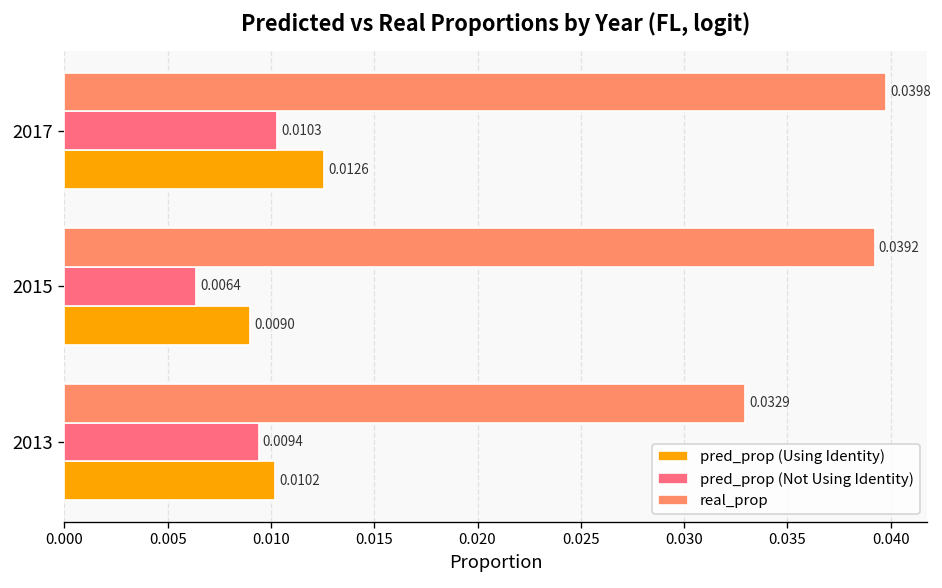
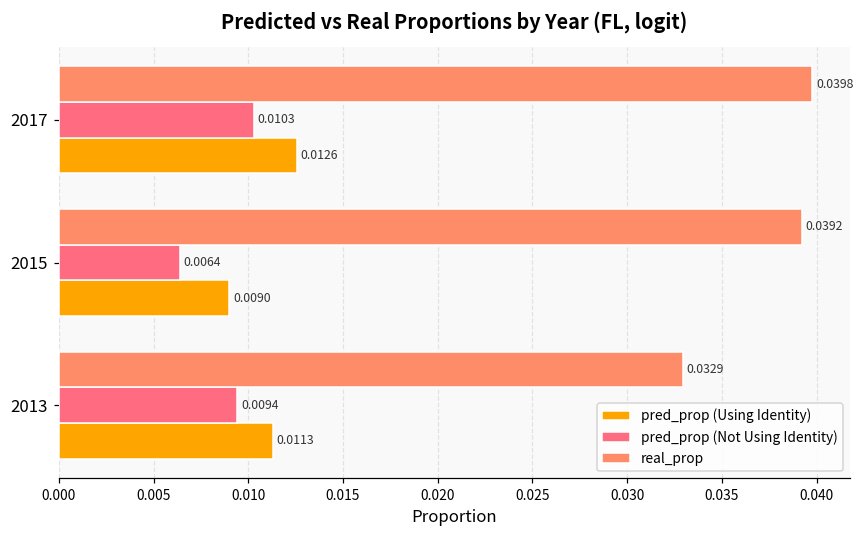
  {
    "pred_prop (Using Identity)": {
      "2017": 0.0126,
      "2015": 0.0090,
-     "2013": 0.0102
+     "2013": 0.0113
    }
  }
